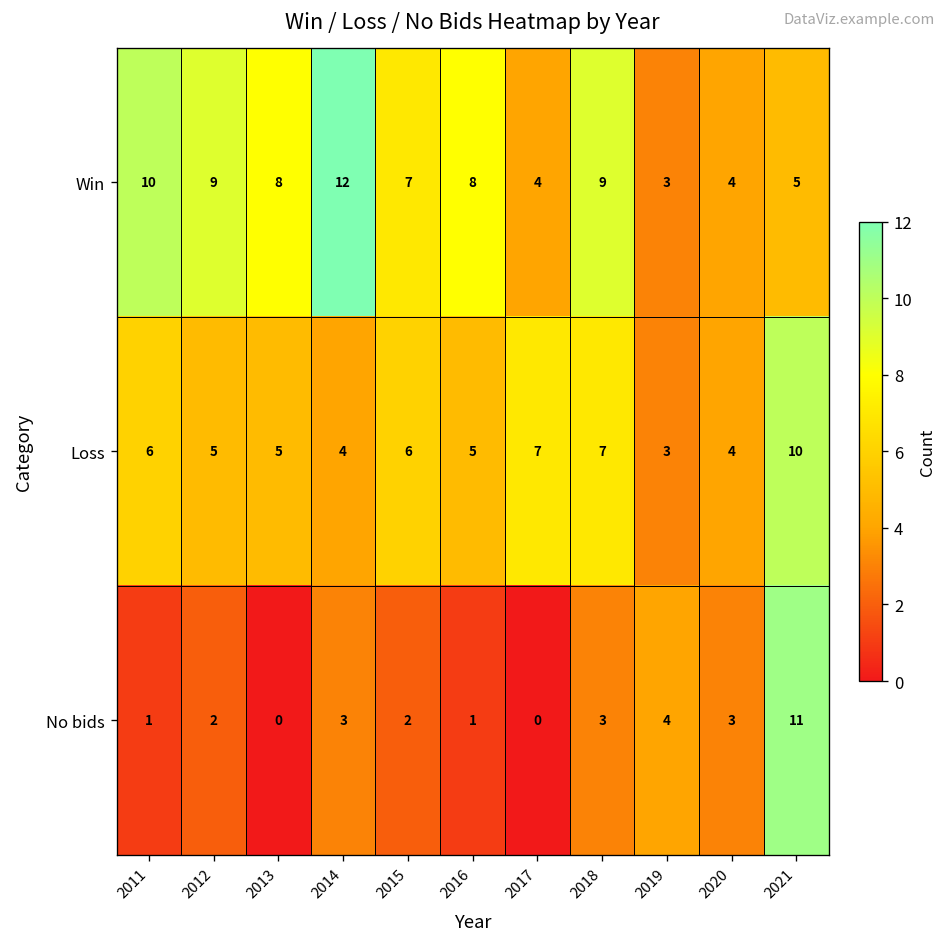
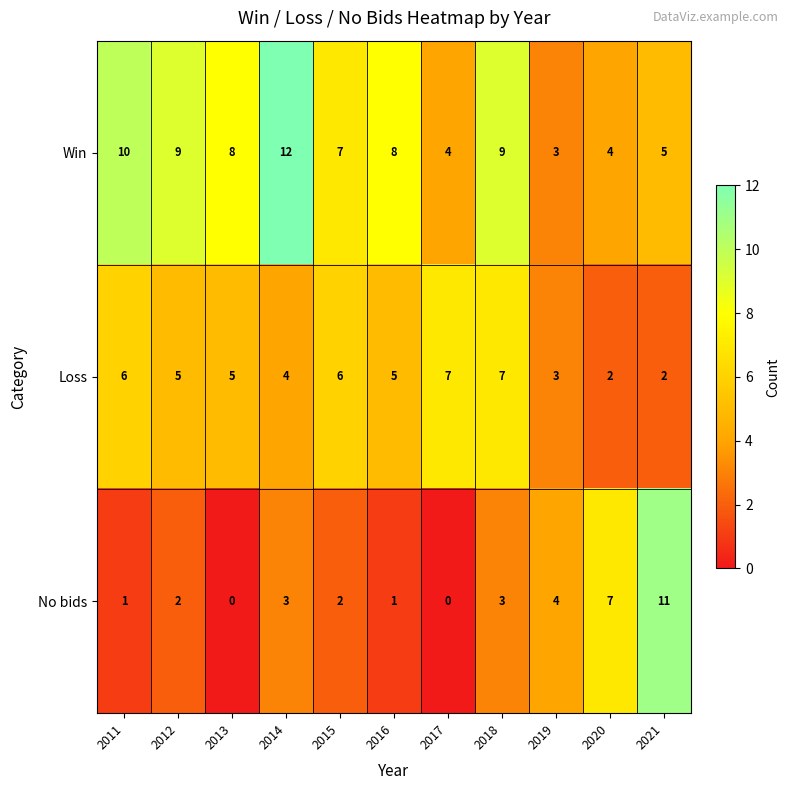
  {
    "Win": {
      "2011": 10,
      "2012": 9,
      "2013": 8,
      "2014": 12,
      "2015": 7,
      "2016": 8,
      "2017": 4,
      "2018": 9,
      "2019": 3,
      "2020": 4,
      "2021": 5
    },
    "Loss": {
      "2011": 6,
      "2012": 5,
      "2013": 5,
      "2014": 4,
      "2015": 6,
      "2016": 5,
      "2017": 7,
      "2018": 7,
      "2019": 3,
-     "2020": 4,
-     "2021": 10
+     "2020": 2,
+     "2021": 2
    },
    "No bids": {
      "2011": 1,
      "2012": 2,
      "2013": 0,
      "2014": 3,
      "2015": 2,
      "2016": 1,
      "2017": 0,
      "2018": 3,
      "2019": 4,
-     "2020": 3,
+     "2020": 7,
      "2021": 11
    }
  }
